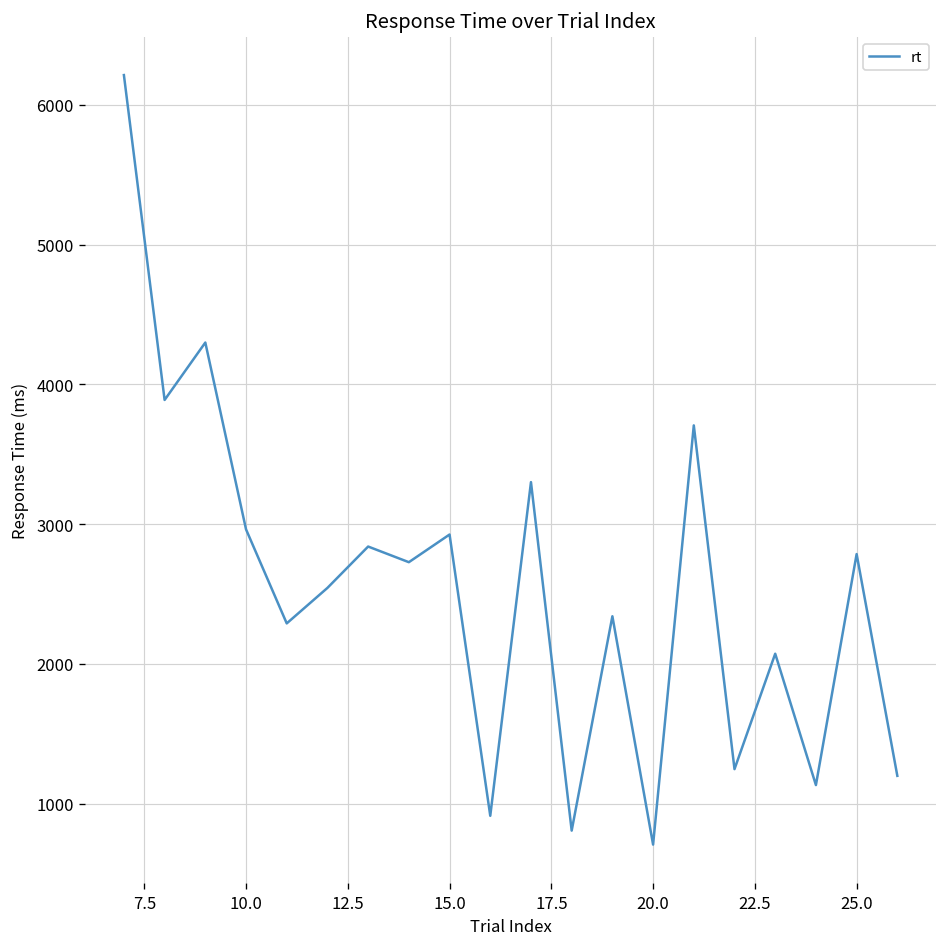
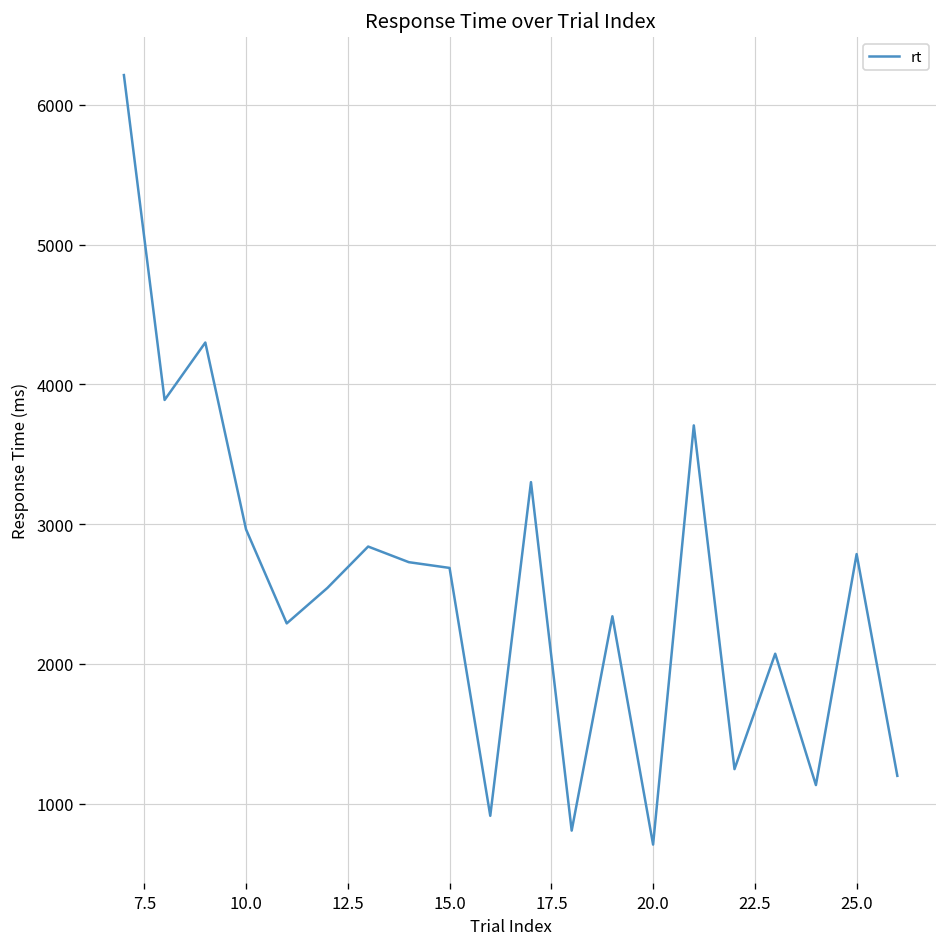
  {
    "10.0": 2960,
-   "15.0": 2930,
+   "15.0": 2690,
    "20.0": 710,
    "25.0": 2790
  }
